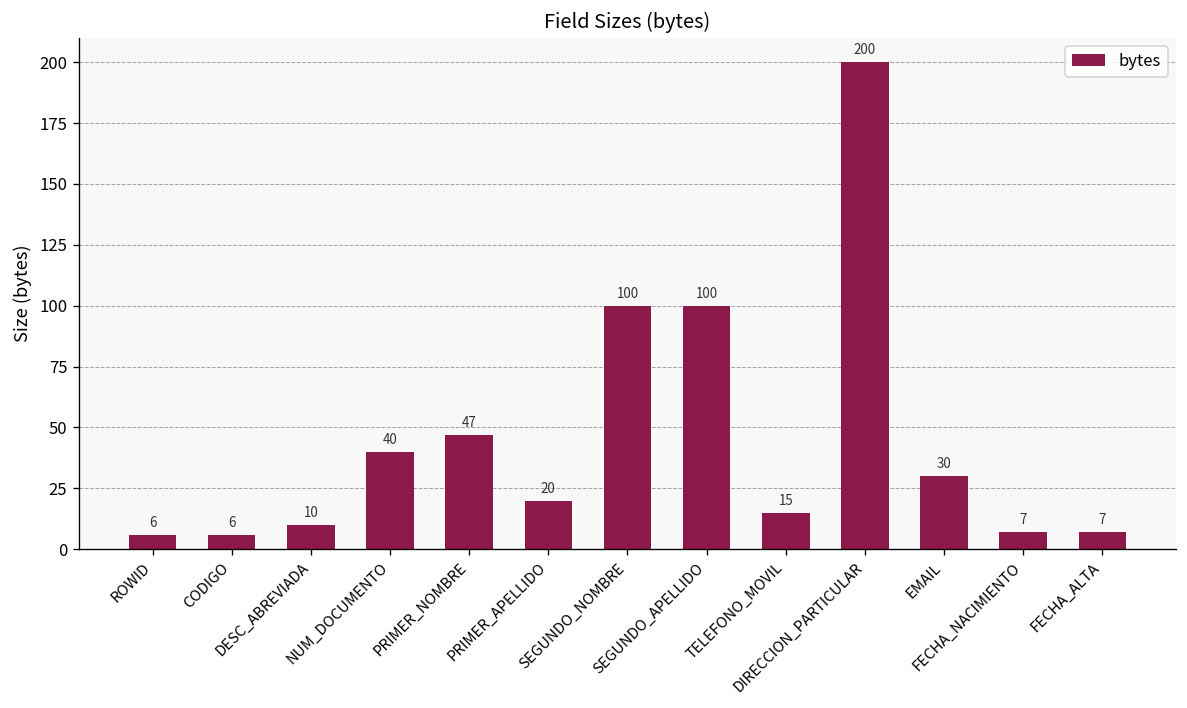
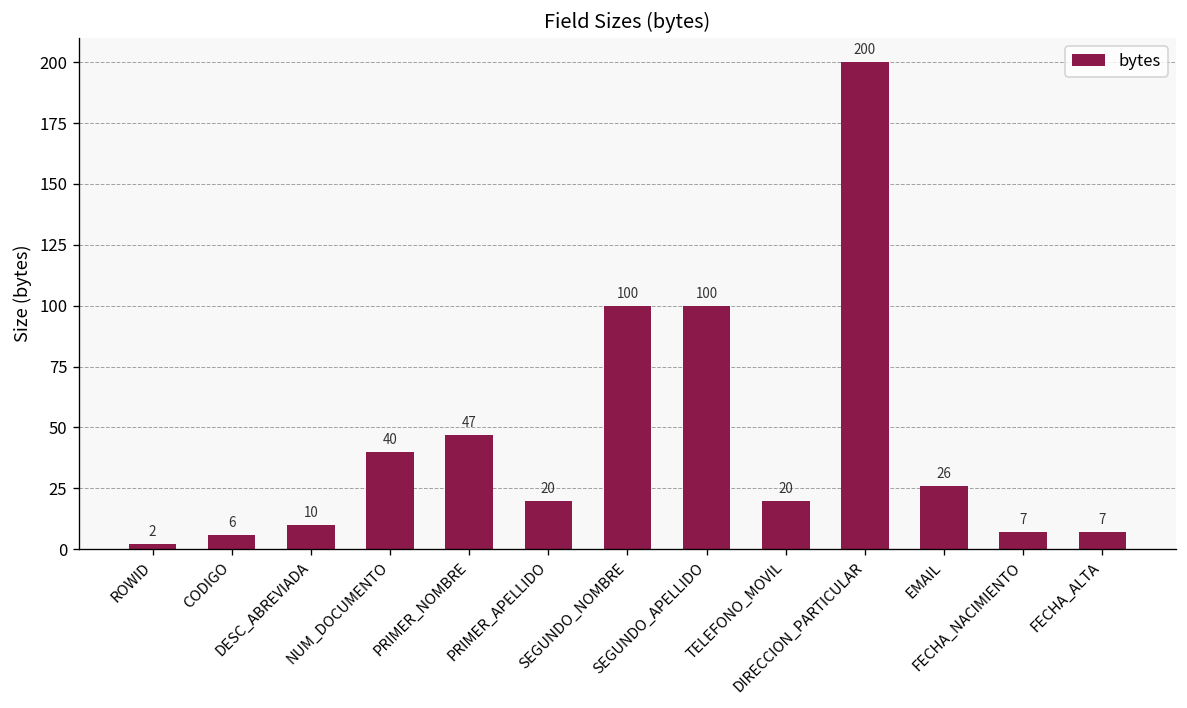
  {
-   "ROWID": 6,
+   "ROWID": 2,
    "CODIGO": 6,
    "DESC_ABREVIADA": 10,
    "NUM_DOCUMENTO": 40,
    "PRIMER_NOMBRE": 47,
    "PRIMER_APELLIDO": 20,
    "SEGUNDO_NOMBRE": 100,
    "SEGUNDO_APELLIDO": 100,
-   "TELEFONO_MOVIL": 15,
+   "TELEFONO_MOVIL": 20,
    "DIRECCION_PARTICULAR": 200,
-   "EMAIL": 30,
+   "EMAIL": 26,
    "FECHA_NACIMIENTO": 7,
    "FECHA_ALTA": 7
  }
